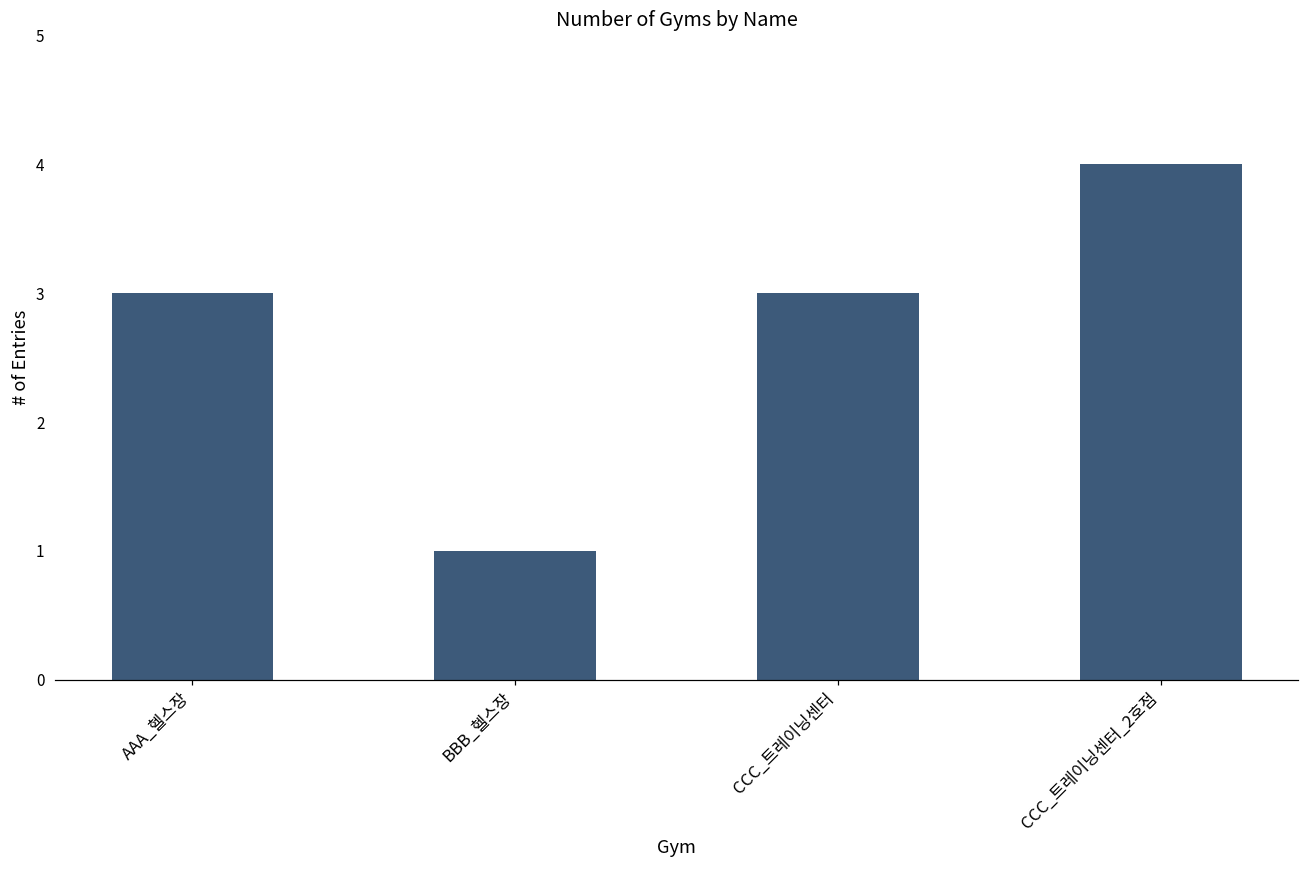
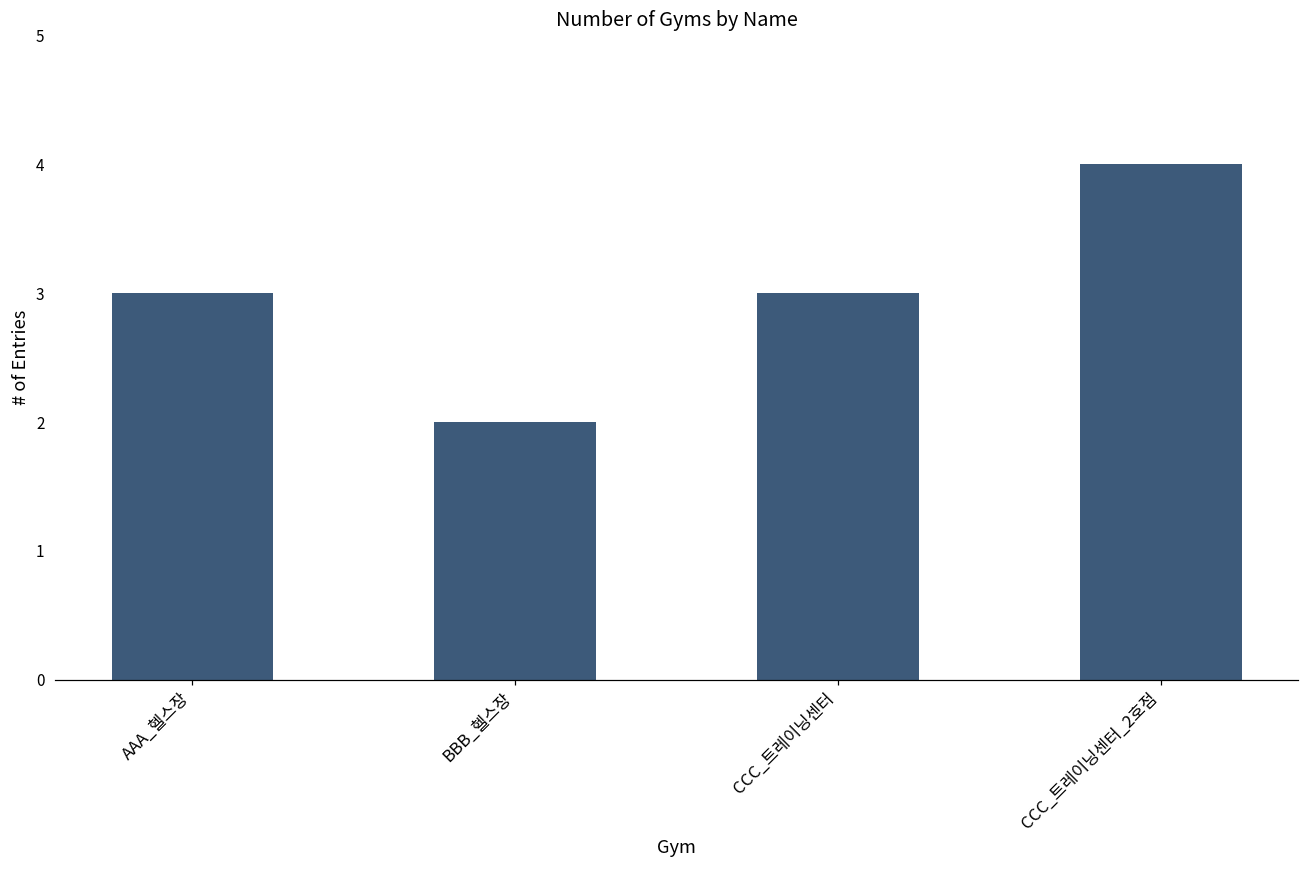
  {
    "AAA_헬스장": 3,
-   "BBB_헬스장": 1,
+   "BBB_헬스장": 2,
    "CCC_트레이닝센터": 3,
    "CCC_트레이닝센터_2호점": 4
  }
